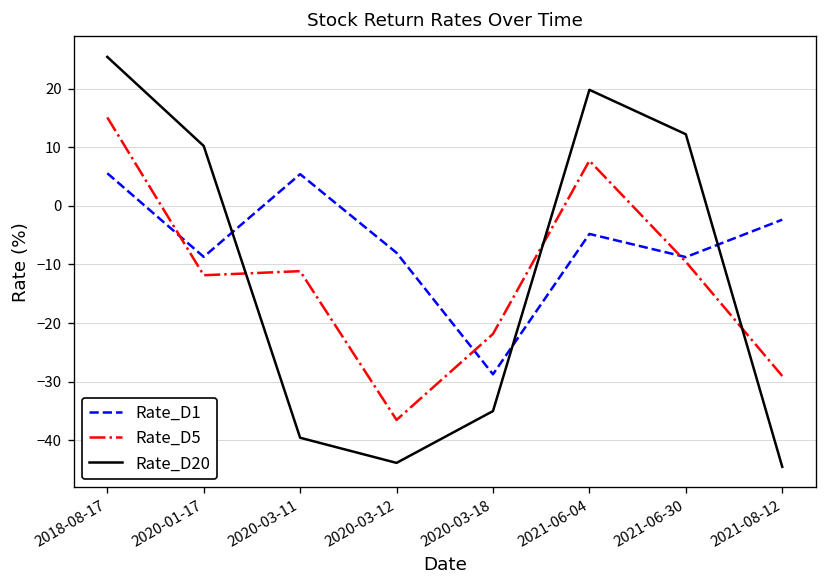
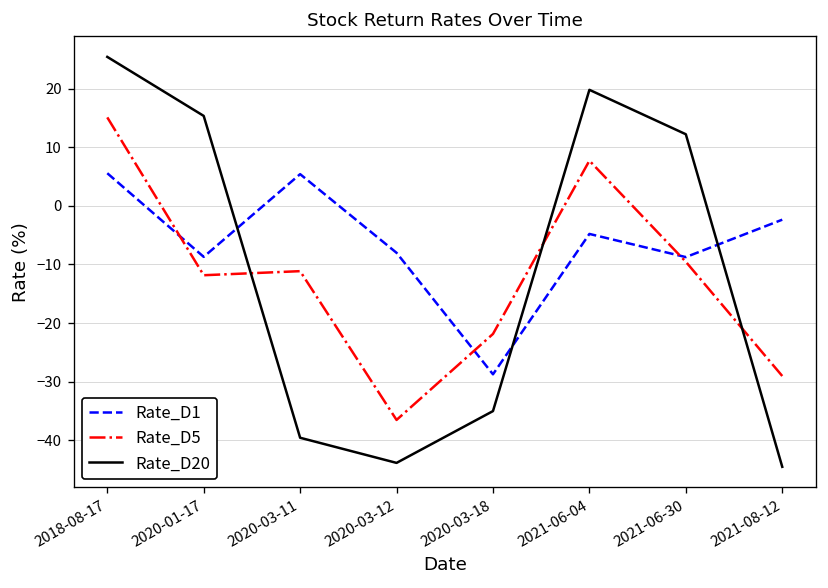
  {
    "Rate_D1": {
      "2018-08-17": 6,
      "2020-01-17": -9,
      "2020-03-11": 5,
      "2020-03-12": -8,
      "2020-03-18": -29,
      "2021-06-04": -5,
      "2021-06-30": -9,
      "2021-08-12": -2
    },
    "Rate_D5": {
      "2018-08-17": 15,
      "2020-01-17": -12,
      "2020-03-11": -11,
      "2020-03-12": -37,
      "2020-03-18": -22,
      "2021-06-04": 8,
      "2021-06-30": -10,
      "2021-08-12": -29
    },
    "Rate_D20": {
      "2018-08-17": 25,
-     "2020-01-17": 10,
+     "2020-01-17": 15,
      "2020-03-11": -40,
      "2020-03-12": -44,
      "2020-03-18": -35,
      "2021-06-04": 20,
      "2021-06-30": 12,
      "2021-08-12": -45
    }
  }
